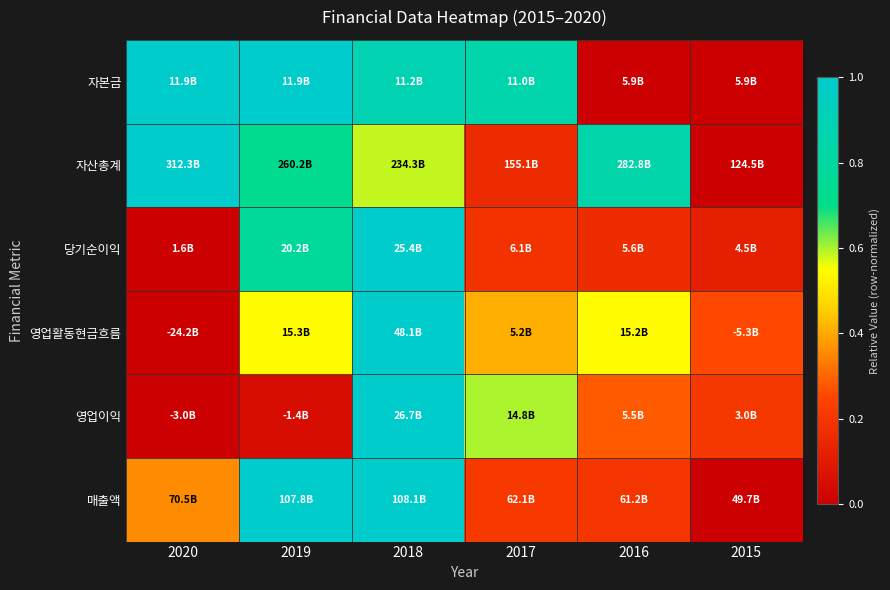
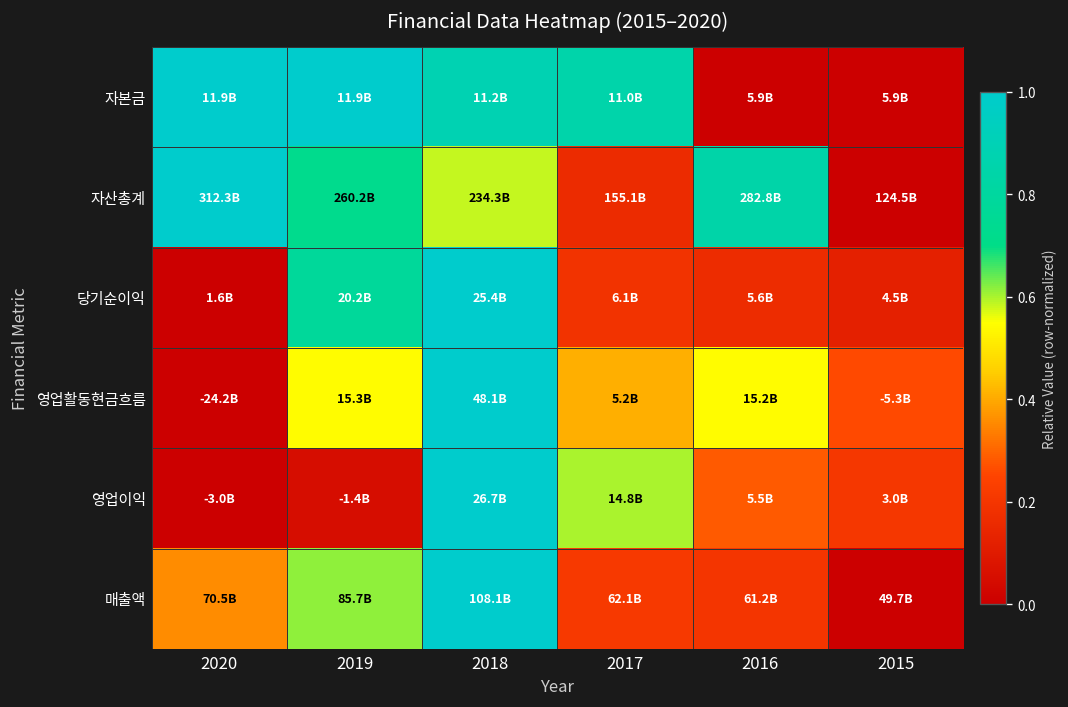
  {
    "자본금": {
      "2020": "11.9B",
      "2019": "11.9B",
      "2018": "11.2B",
      "2017": "11.0B",
      "2016": "5.9B",
      "2015": "5.9B"
    },
    "자산총계": {
      "2020": "312.3B",
      "2019": "260.2B",
      "2018": "234.3B",
      "2017": "155.1B",
      "2016": "282.8B",
      "2015": "124.5B"
    },
    "당기순이익": {
      "2020": "1.6B",
      "2019": "20.2B",
      "2018": "25.4B",
      "2017": "6.1B",
      "2016": "5.6B",
      "2015": "4.5B"
    },
    "영업활동현금흐름": {
      "2020": "-24.2B",
      "2019": "15.3B",
      "2018": "48.1B",
      "2017": "5.2B",
      "2016": "15.2B",
      "2015": "-5.3B"
    },
    "영업이익": {
      "2020": "-3.0B",
      "2019": "-1.4B",
      "2018": "26.7B",
      "2017": "14.8B",
      "2016": "5.5B",
      "2015": "3.0B"
    },
    "매출액": {
      "2020": "70.5B",
-     "2019": "107.8B",
+     "2019": "85.7B",
      "2018": "108.1B",
      "2017": "62.1B",
      "2016": "61.2B",
      "2015": "49.7B"
    }
  }
